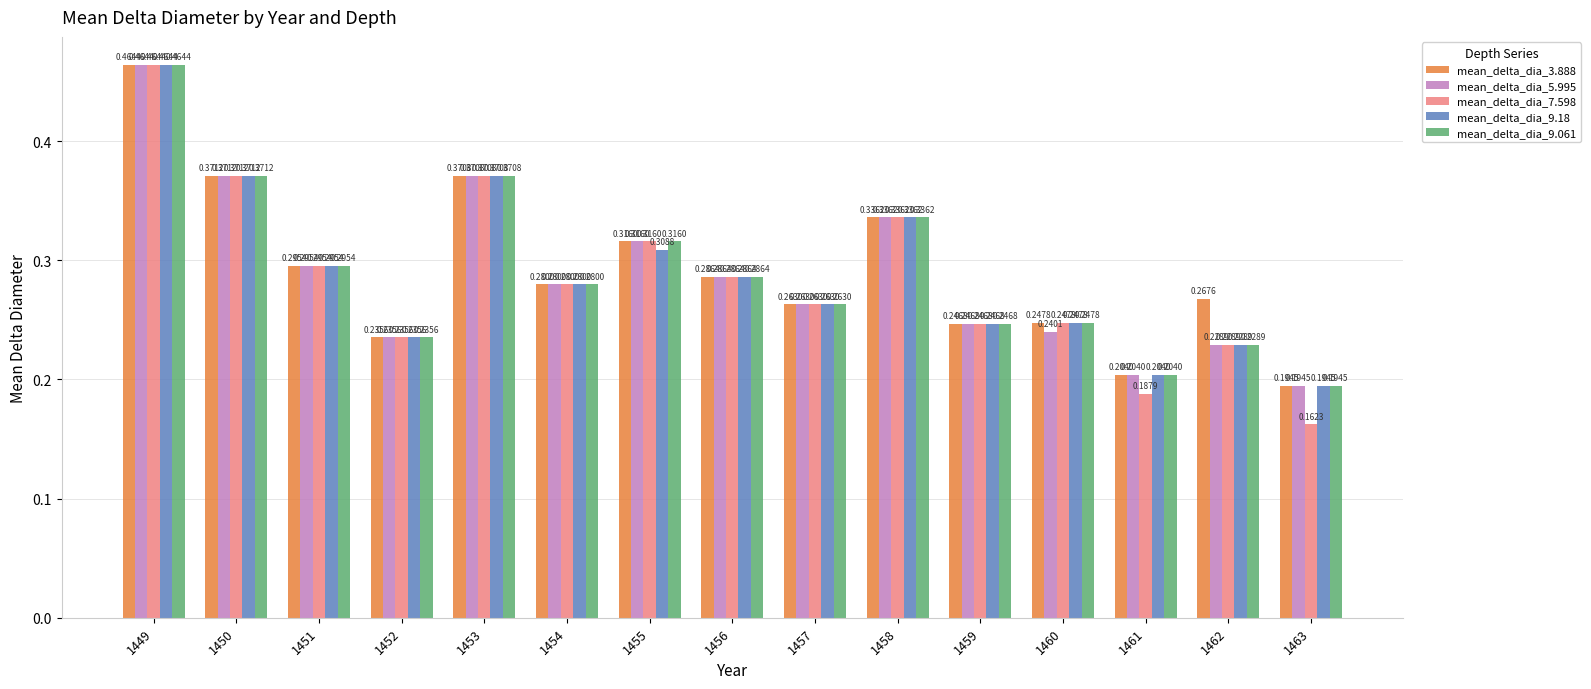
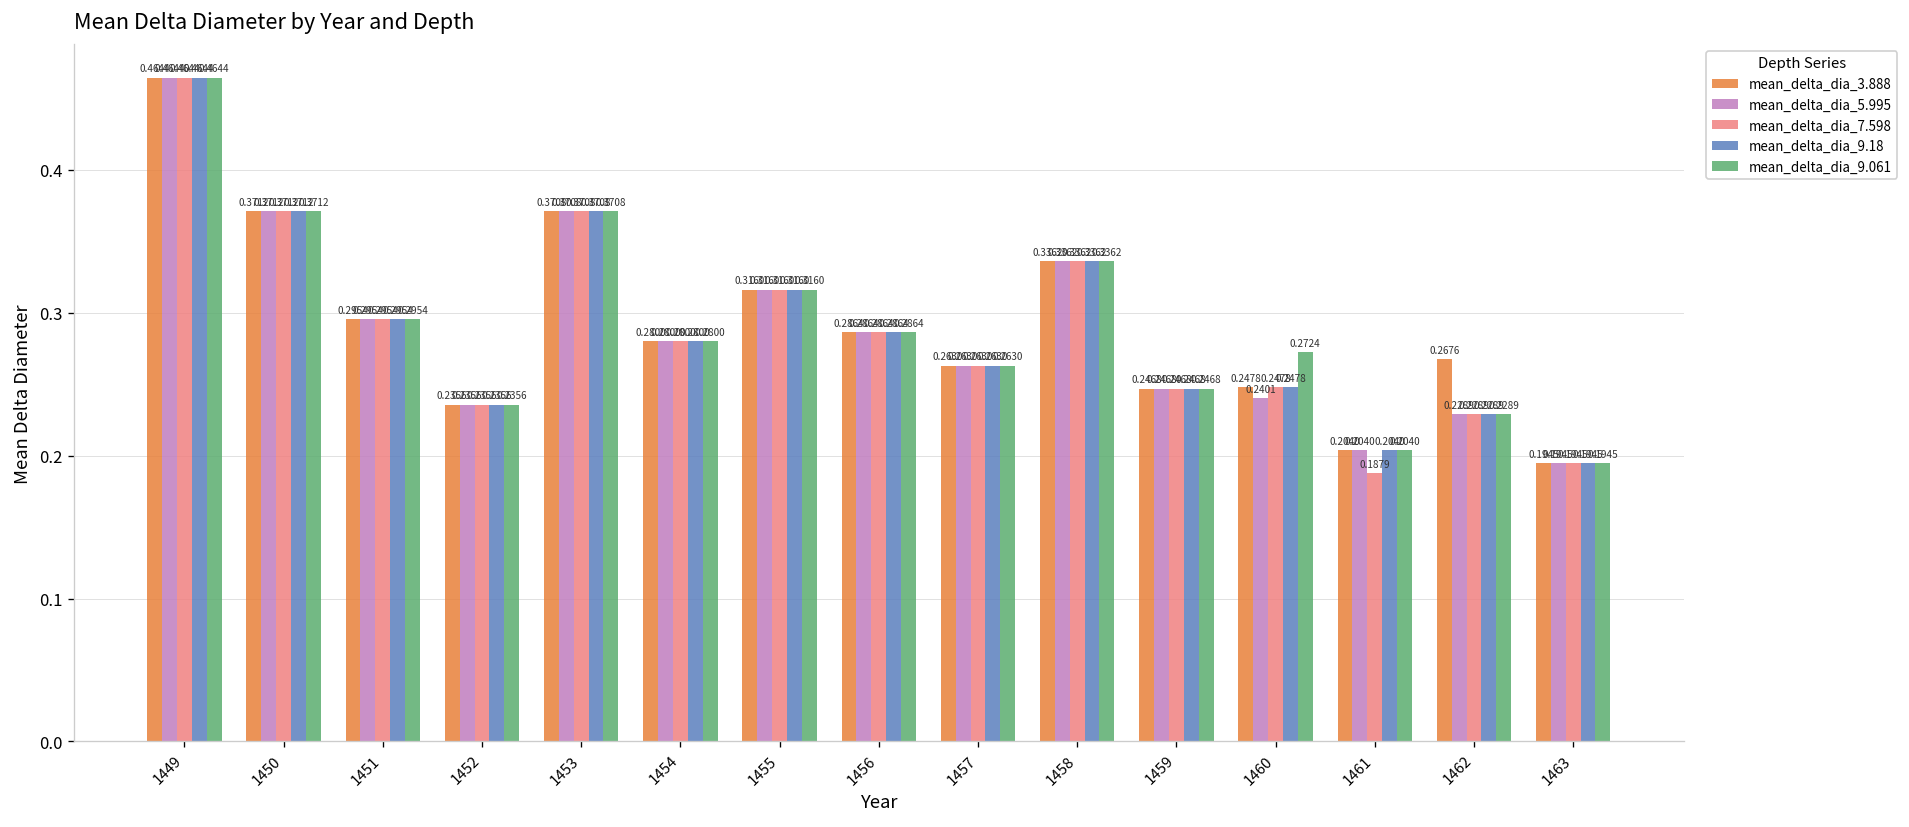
  {
    "mean_delta_dia_3.888": {
      "1460": 0.2478,
      "1462": 0.2676
    },
    "mean_delta_dia_5.995": {
      "1460": 0.2401
    },
    "mean_delta_dia_7.598": {
      "1461": 0.1879,
-     "1463": 0.1623
+     "1463": 0.1945
    },
    "mean_delta_dia_9.18": {
-     "1455": 0.3088
+     "1455": 0.3160
    },
    "mean_delta_dia_9.061": {
      "1455": 0.3160,
-     "1460": 0.2478
+     "1460": 0.2724
    }
  }
